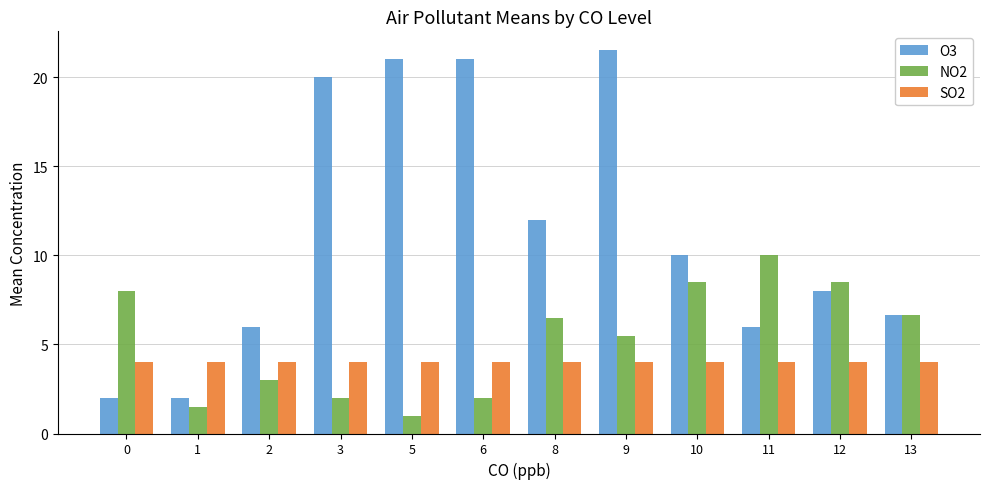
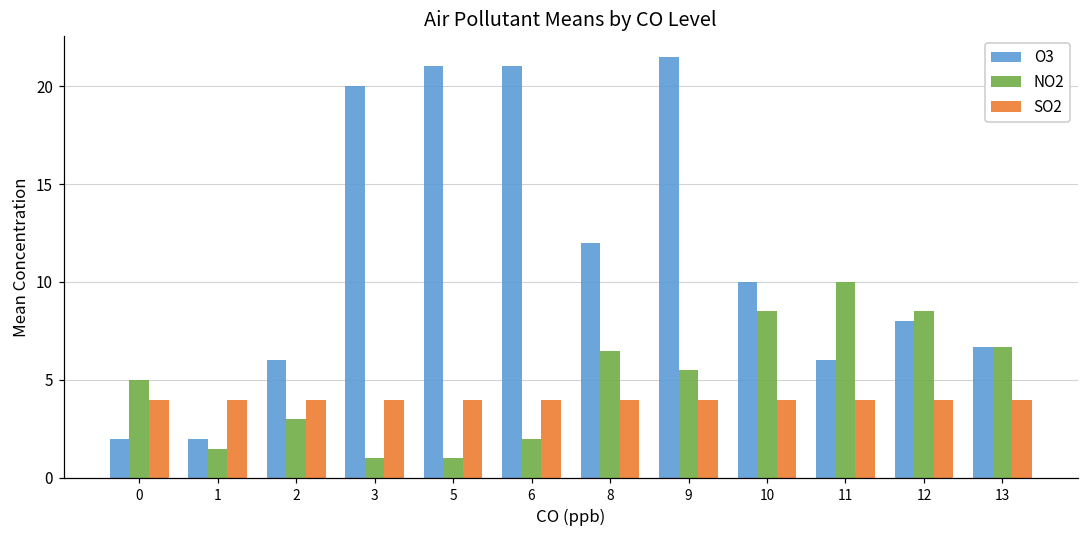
  {
    "O3": {
      "0": 2,
      "1": 2,
      "2": 6,
      "3": 20,
      "5": 21,
      "6": 21,
      "8": 12,
      "9": 21.5,
      "10": 10,
      "11": 6,
      "12": 8,
      "13": 6.7
    },
    "NO2": {
-     "0": 8,
+     "0": 5,
      "1": 1.5,
      "2": 3,
-     "3": 2,
+     "3": 1,
      "5": 1,
      "6": 2,
      "8": 6.5,
      "9": 5.5,
      "10": 8.5,
      "11": 10,
      "12": 8.5,
      "13": 6.7
    },
    "SO2": {
      "0": 4,
      "1": 4,
      "2": 4,
      "3": 4,
      "5": 4,
      "6": 4,
      "8": 4,
      "9": 4,
      "10": 4,
      "11": 4,
      "12": 4,
      "13": 4
    }
  }
